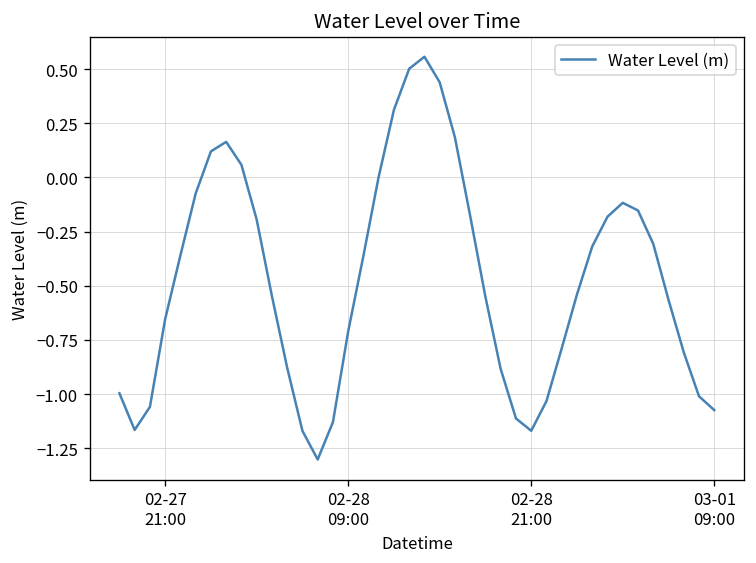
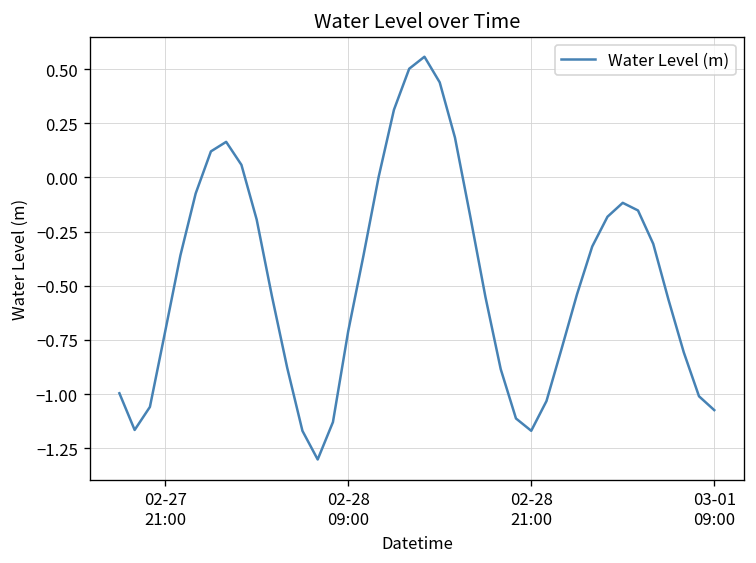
  {
-   "02-27 21:00": -0.65,
+   "02-27 21:00": -0.71,
    "02-28 09:00": -0.71,
    "02-28 21:00": -1.17,
    "03-01 09:00": -1.07
  }
